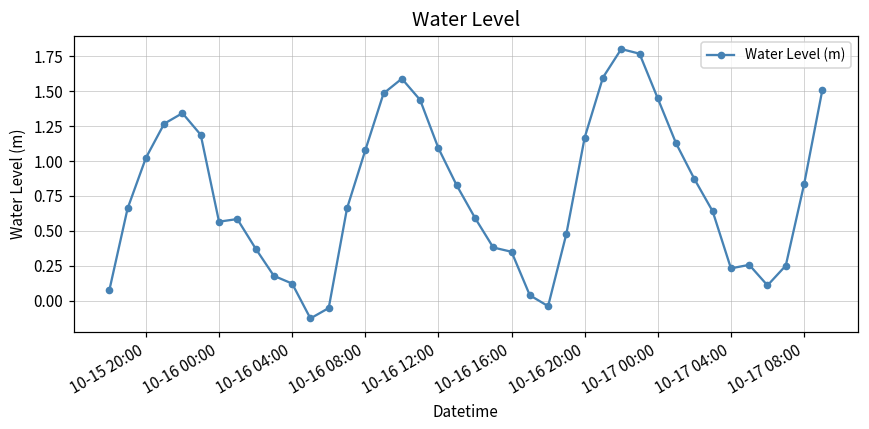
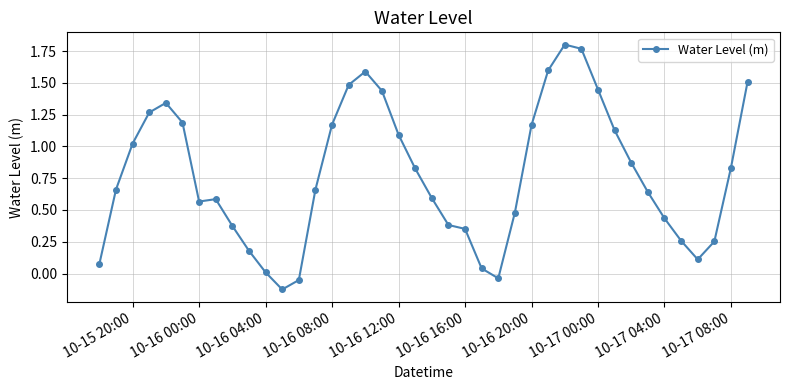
  {
    "10-15 20:00": 1.02,
    "10-16 00:00": 0.57,
-   "10-16 04:00": 0.12,
-   "10-16 08:00": 1.08,
+   "10-16 04:00": 0.01,
+   "10-16 08:00": 1.17,
    "10-16 12:00": 1.09,
    "10-16 16:00": 0.35,
    "10-16 20:00": 1.17,
    "10-17 00:00": 1.45,
-   "10-17 04:00": 0.23,
+   "10-17 04:00": 0.43,
    "10-17 08:00": 0.83
  }
